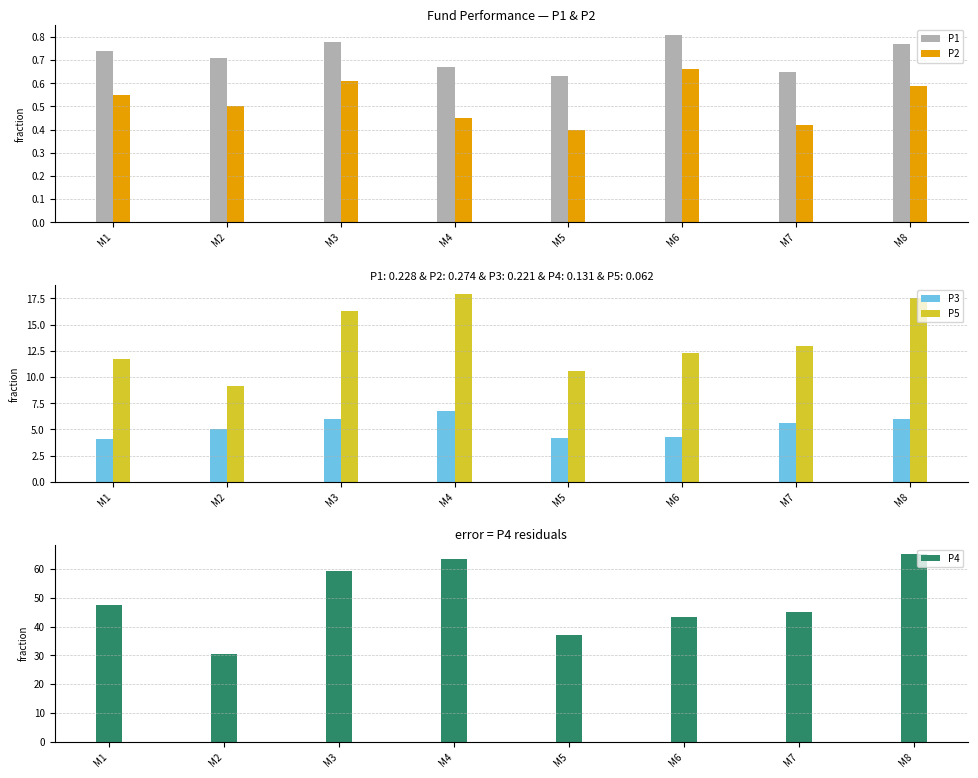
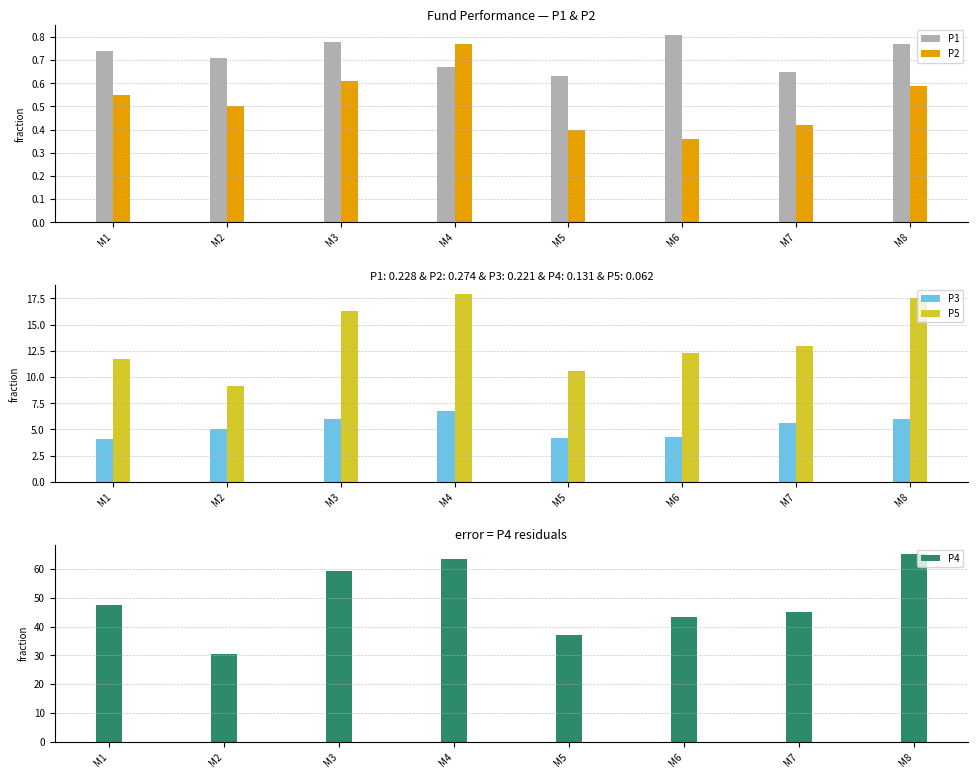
  {
    "Fund Performance — P1 & P2": {
      "P1": {
        "M1": 0.74,
        "M2": 0.71,
        "M3": 0.78,
        "M4": 0.67,
        "M5": 0.63,
        "M6": 0.81,
        "M7": 0.65,
        "M8": 0.77
      },
      "P2": {
        "M1": 0.55,
        "M2": 0.50,
        "M3": 0.61,
-       "M4": 0.45,
+       "M4": 0.77,
        "M5": 0.40,
-       "M6": 0.66,
+       "M6": 0.36,
        "M7": 0.42,
        "M8": 0.59
      }
    },
    "P1: 0.228 & P2: 0.274 & P3: 0.221 & P4: 0.131 & P5: 0.062": {
      "P3": {
        "M1": 4.1,
        "M2": 5.0,
        "M3": 6.0,
        "M4": 6.8,
        "M5": 4.2,
        "M6": 4.3,
        "M7": 5.6,
        "M8": 6.0
      },
      "P5": {
        "M1": 11.7,
        "M2": 9.2,
        "M3": 16.3,
        "M4": 17.9,
        "M5": 10.6,
        "M6": 12.3,
        "M7": 12.9
      }
    },
    "error = P4 residuals": {
      "M1": 48,
      "M2": 31,
      "M3": 59,
      "M4": 64,
      "M5": 37,
      "M6": 43,
      "M7": 45,
      "M8": 65
    }
  }
